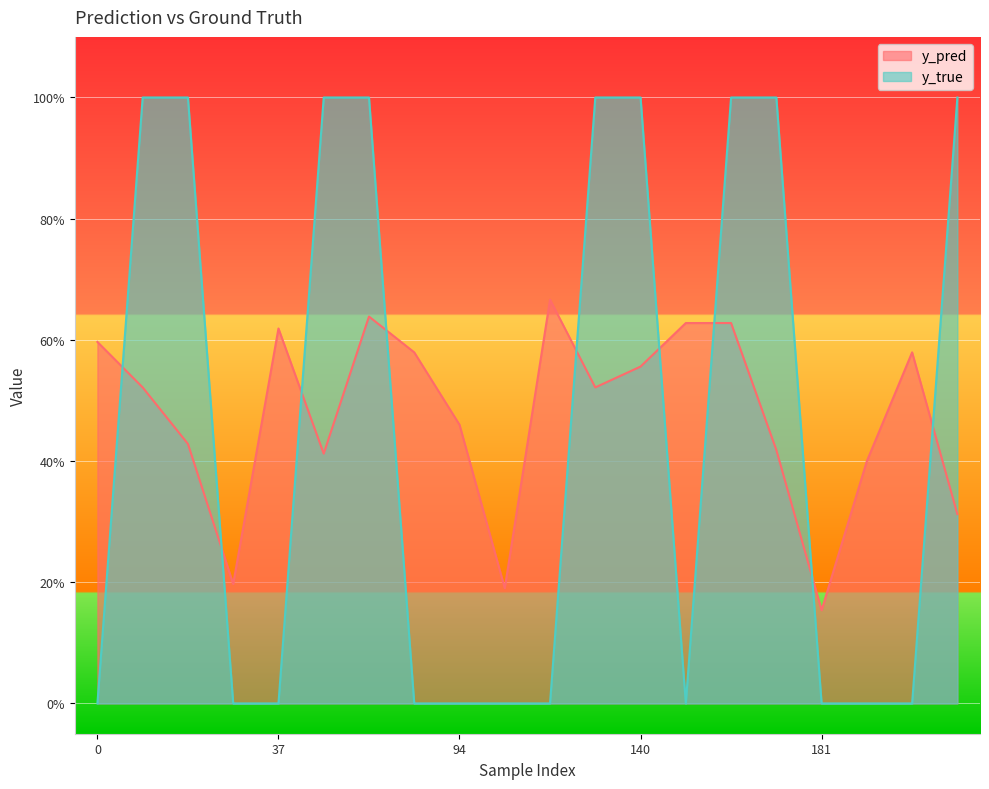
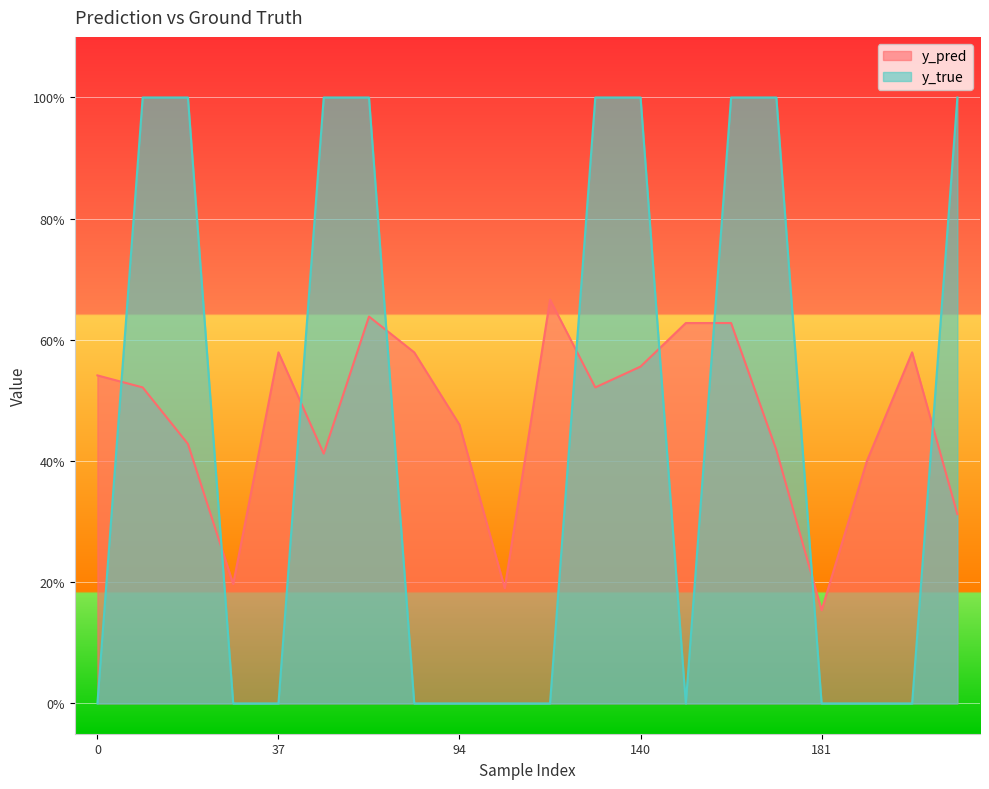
  {
    "y_pred": {
-     "0": "60%",
-     "37": "62%",
+     "0": "54%",
+     "37": "58%",
      "94": "46%",
      "140": "56%",
      "181": "15%"
    },
    "y_true": {
      "0": "0%",
      "37": "0%",
      "94": "0%",
      "140": "100%",
      "181": "0%"
    }
  }
